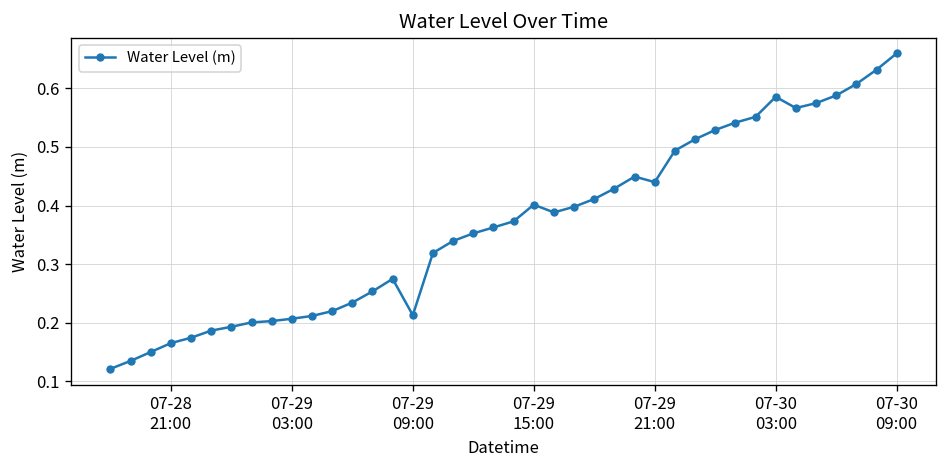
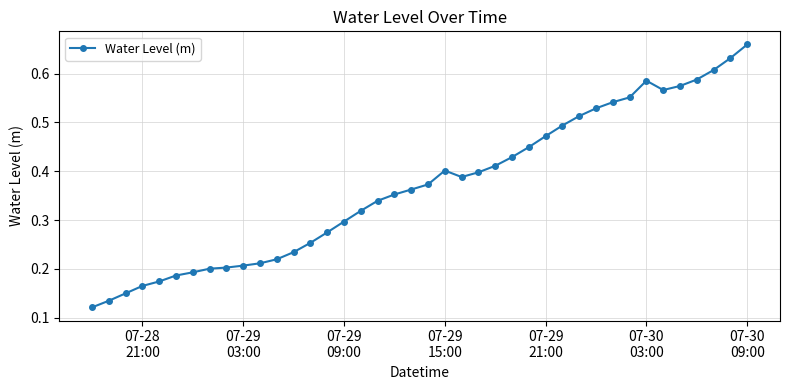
  {
    "07-28 21:00": 0.17,
    "07-29 03:00": 0.21,
-   "07-29 09:00": 0.21,
+   "07-29 09:00": 0.30,
    "07-29 15:00": 0.40,
-   "07-29 21:00": 0.44,
+   "07-29 21:00": 0.47,
    "07-30 03:00": 0.59,
    "07-30 09:00": 0.66
  }
